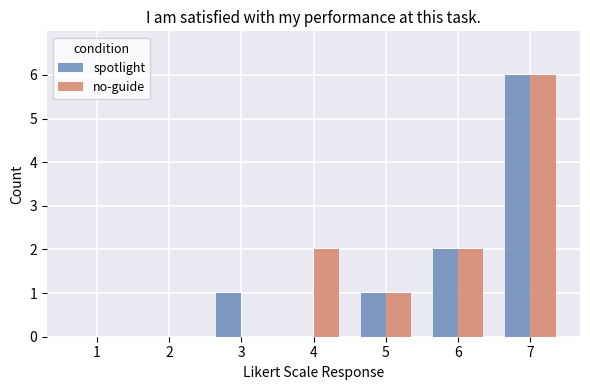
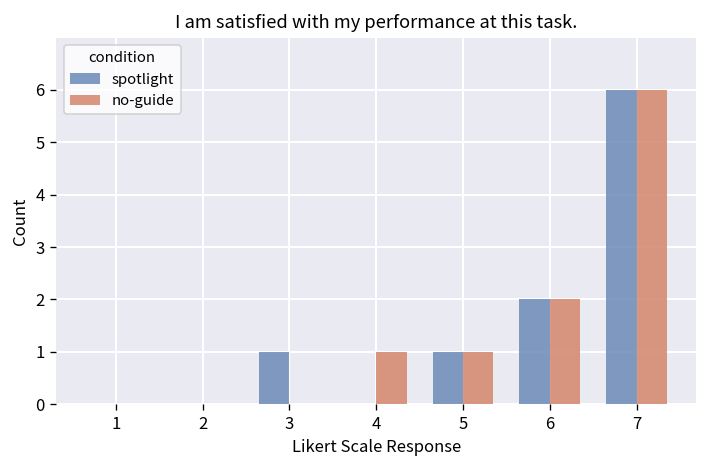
  {
    "spotlight": {
      "1": 0,
      "2": 0,
      "3": 1,
      "4": 0,
      "5": 1,
      "6": 2,
      "7": 6
    },
    "no-guide": {
      "1": 0,
      "2": 0,
      "3": 0,
-     "4": 2,
+     "4": 1,
      "5": 1,
      "6": 2,
      "7": 6
    }
  }
